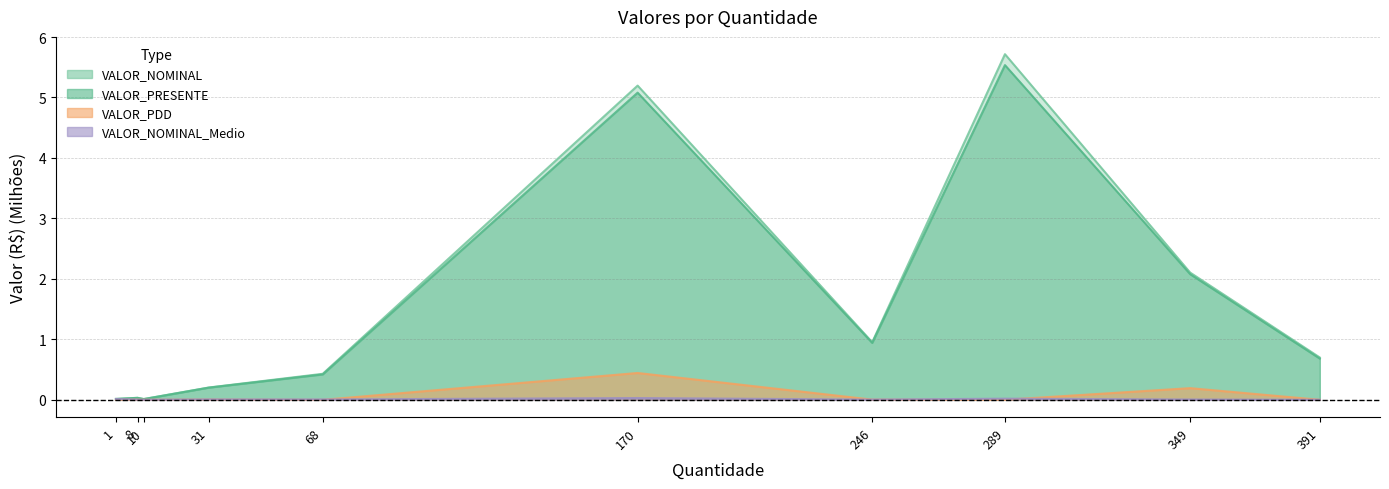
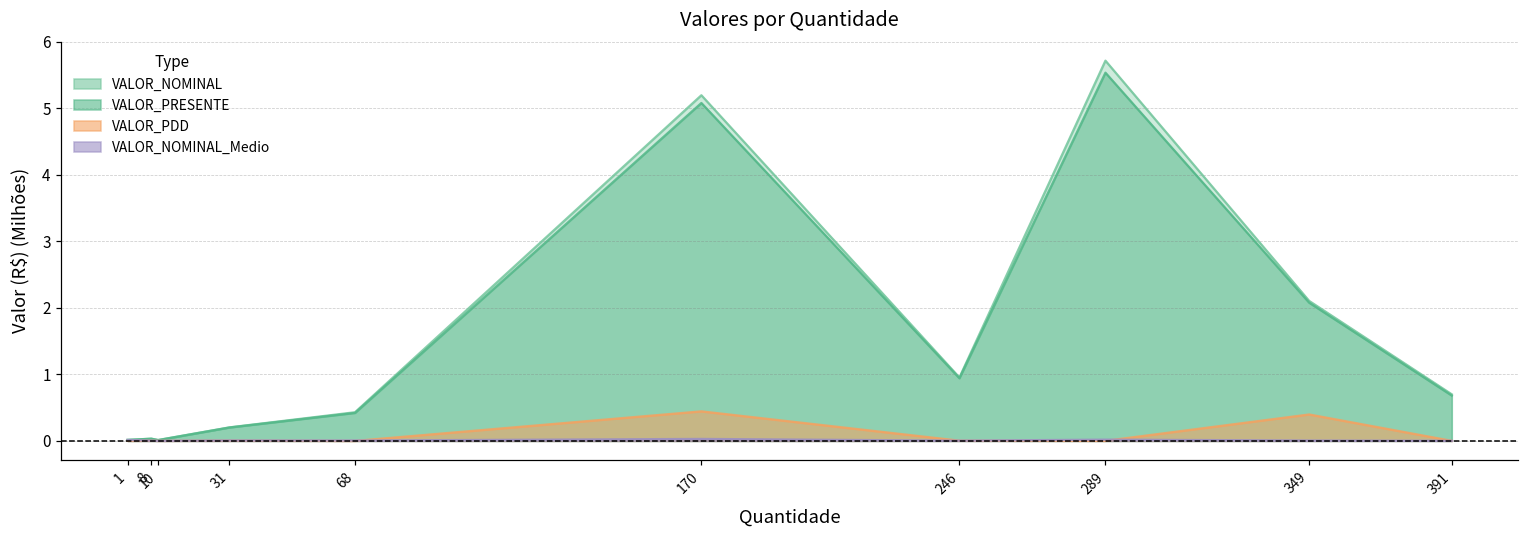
  {
    "VALOR_PDD": {
      "170": 0.4,
-     "349": 0.2
+     "349": 0.4
    }
  }
